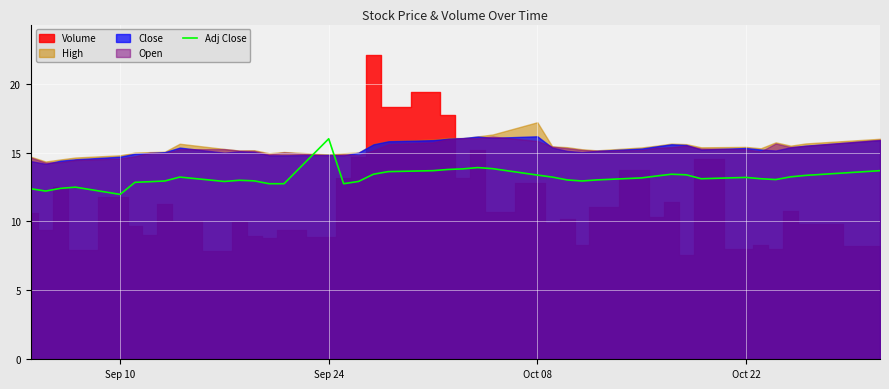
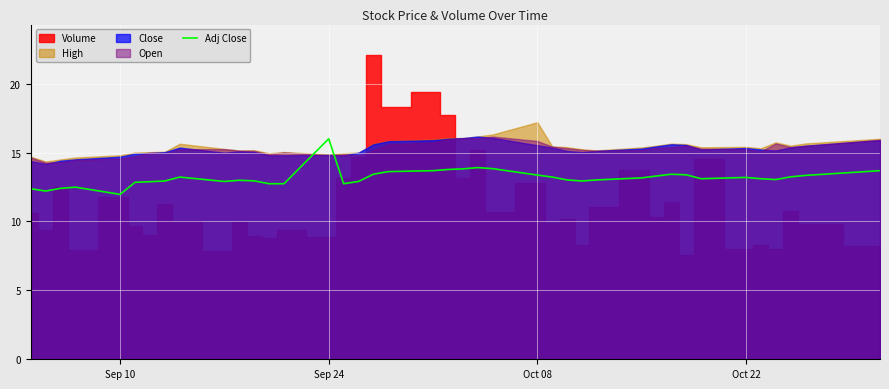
  {
    "Adj Close": {
      "Sep 10": 12.0,
      "Sep 24": 16.0,
      "Oct 08": 13.4,
      "Oct 22": 13.2
    },
    "High": {
      "Oct 08": 17.2
    },
    "Close": {
-     "Oct 08": 16.2
+     "Oct 08": 15.5
    },
    "Open": {
      "Oct 08": 15.8
    }
  }
